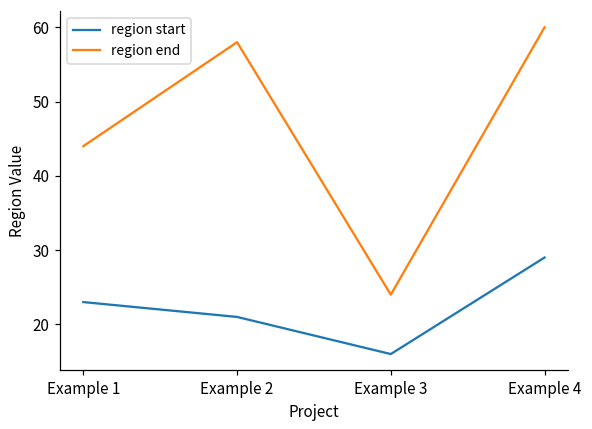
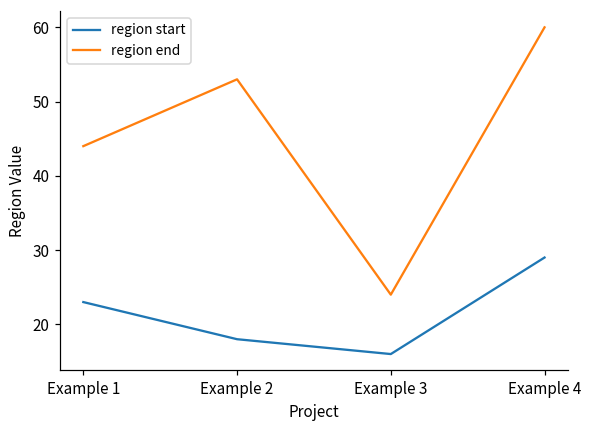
  {
    "region start": {
      "Example 1": 23,
-     "Example 2": 21,
+     "Example 2": 18,
      "Example 3": 16,
      "Example 4": 29
    },
    "region end": {
      "Example 1": 44,
-     "Example 2": 58,
+     "Example 2": 53,
      "Example 3": 24,
      "Example 4": 60
    }
  }
